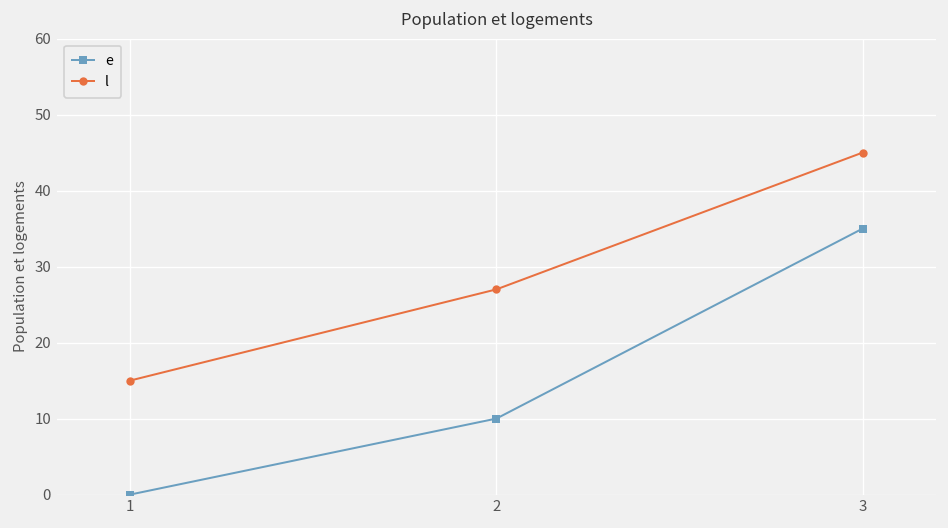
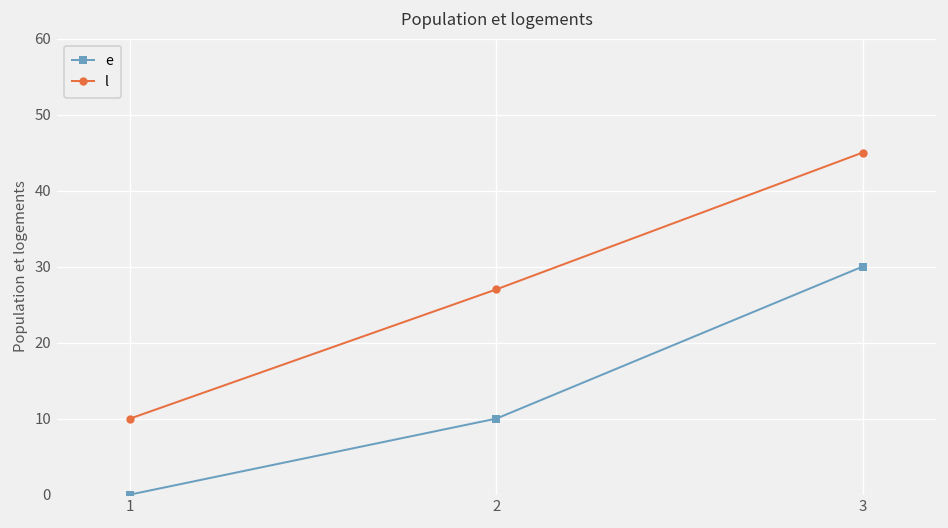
  {
    "e": {
      "1": 0,
      "2": 10,
-     "3": 35
+     "3": 30
    },
    "l": {
-     "1": 15,
+     "1": 10,
      "2": 27,
      "3": 45
    }
  }
